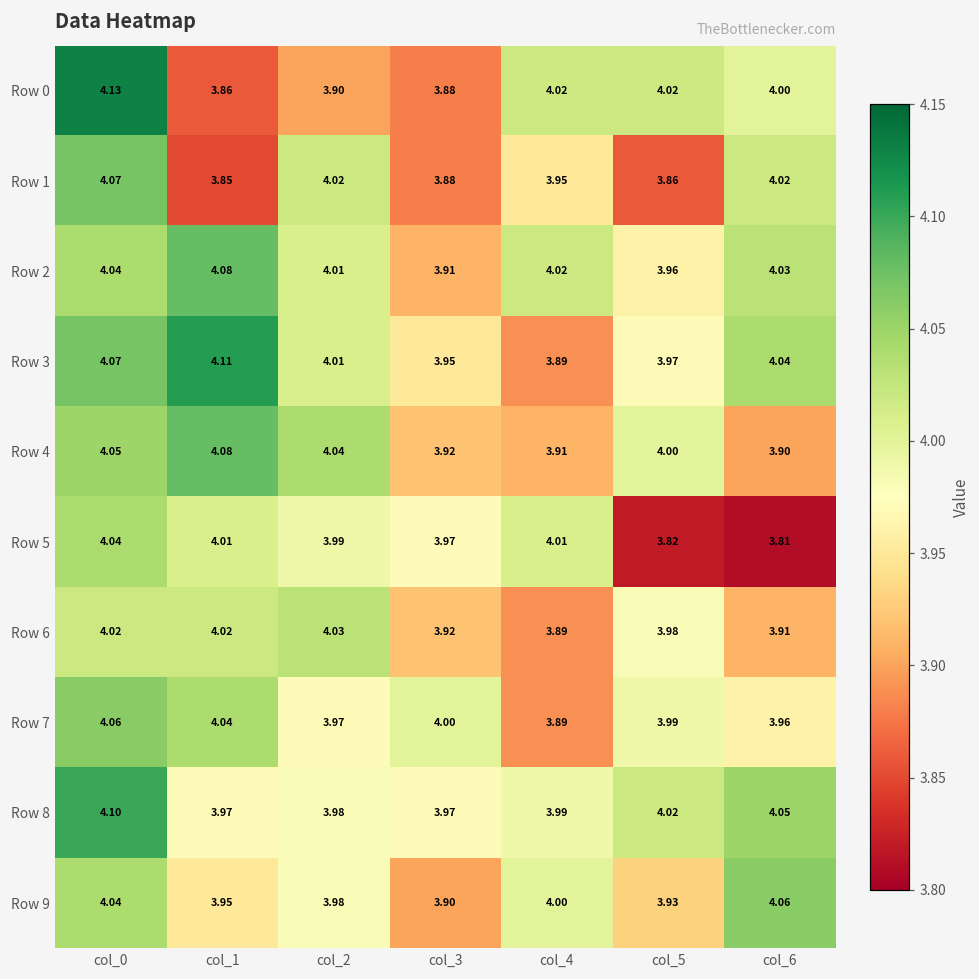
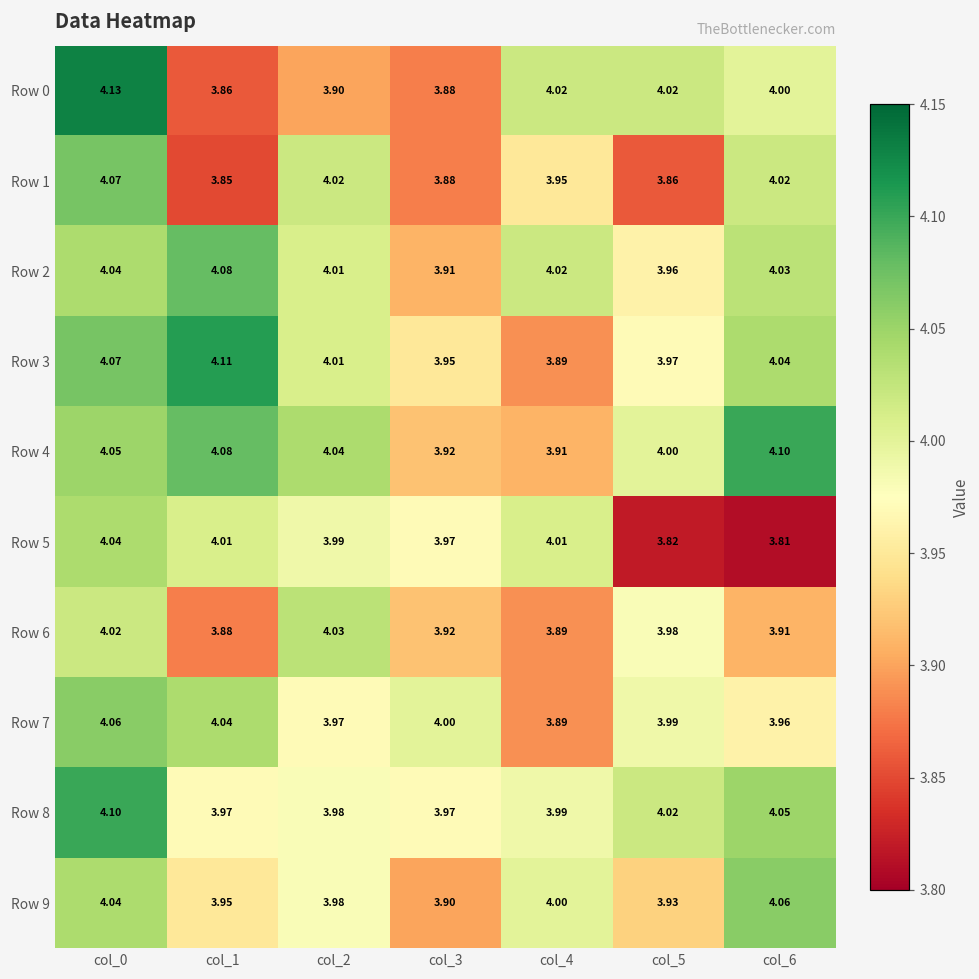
  {
    "Row 0": {
      "col_0": 4.13,
      "col_1": 3.86,
      "col_2": 3.90,
      "col_3": 3.88,
      "col_4": 4.02,
      "col_5": 4.02,
      "col_6": 4.00
    },
    "Row 1": {
      "col_0": 4.07,
      "col_1": 3.85,
      "col_2": 4.02,
      "col_3": 3.88,
      "col_4": 3.95,
      "col_5": 3.86,
      "col_6": 4.02
    },
    "Row 2": {
      "col_0": 4.04,
      "col_1": 4.08,
      "col_2": 4.01,
      "col_3": 3.91,
      "col_4": 4.02,
      "col_5": 3.96,
      "col_6": 4.03
    },
    "Row 3": {
      "col_0": 4.07,
      "col_1": 4.11,
      "col_2": 4.01,
      "col_3": 3.95,
      "col_4": 3.89,
      "col_5": 3.97,
      "col_6": 4.04
    },
    "Row 4": {
      "col_0": 4.05,
      "col_1": 4.08,
      "col_2": 4.04,
      "col_3": 3.92,
      "col_4": 3.91,
      "col_5": 4.00,
-     "col_6": 3.90
+     "col_6": 4.10
    },
    "Row 5": {
      "col_0": 4.04,
      "col_1": 4.01,
      "col_2": 3.99,
      "col_3": 3.97,
      "col_4": 4.01,
      "col_5": 3.82,
      "col_6": 3.81
    },
    "Row 6": {
      "col_0": 4.02,
-     "col_1": 4.02,
+     "col_1": 3.88,
      "col_2": 4.03,
      "col_3": 3.92,
      "col_4": 3.89,
      "col_5": 3.98,
      "col_6": 3.91
    },
    "Row 7": {
      "col_0": 4.06,
      "col_1": 4.04,
      "col_2": 3.97,
      "col_3": 4.00,
      "col_4": 3.89,
      "col_5": 3.99,
      "col_6": 3.96
    },
    "Row 8": {
      "col_0": 4.10,
      "col_1": 3.97,
      "col_2": 3.98,
      "col_3": 3.97,
      "col_4": 3.99,
      "col_5": 4.02,
      "col_6": 4.05
    },
    "Row 9": {
      "col_0": 4.04,
      "col_1": 3.95,
      "col_2": 3.98,
      "col_3": 3.90,
      "col_4": 4.00,
      "col_5": 3.93,
      "col_6": 4.06
    }
  }
